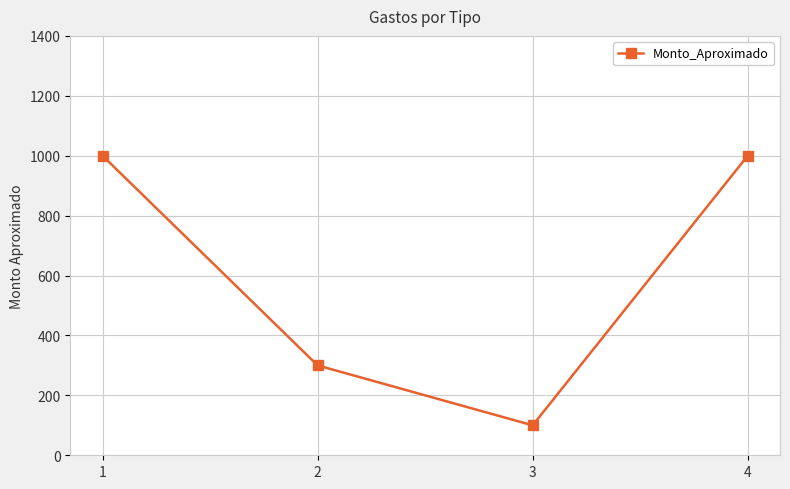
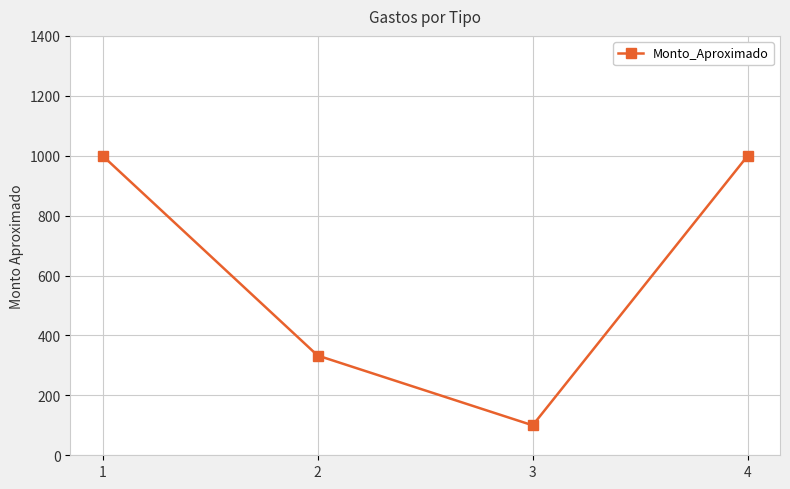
  {
    "1": 1000,
-   "2": 300,
+   "2": 330,
    "3": 100,
    "4": 1000
  }
